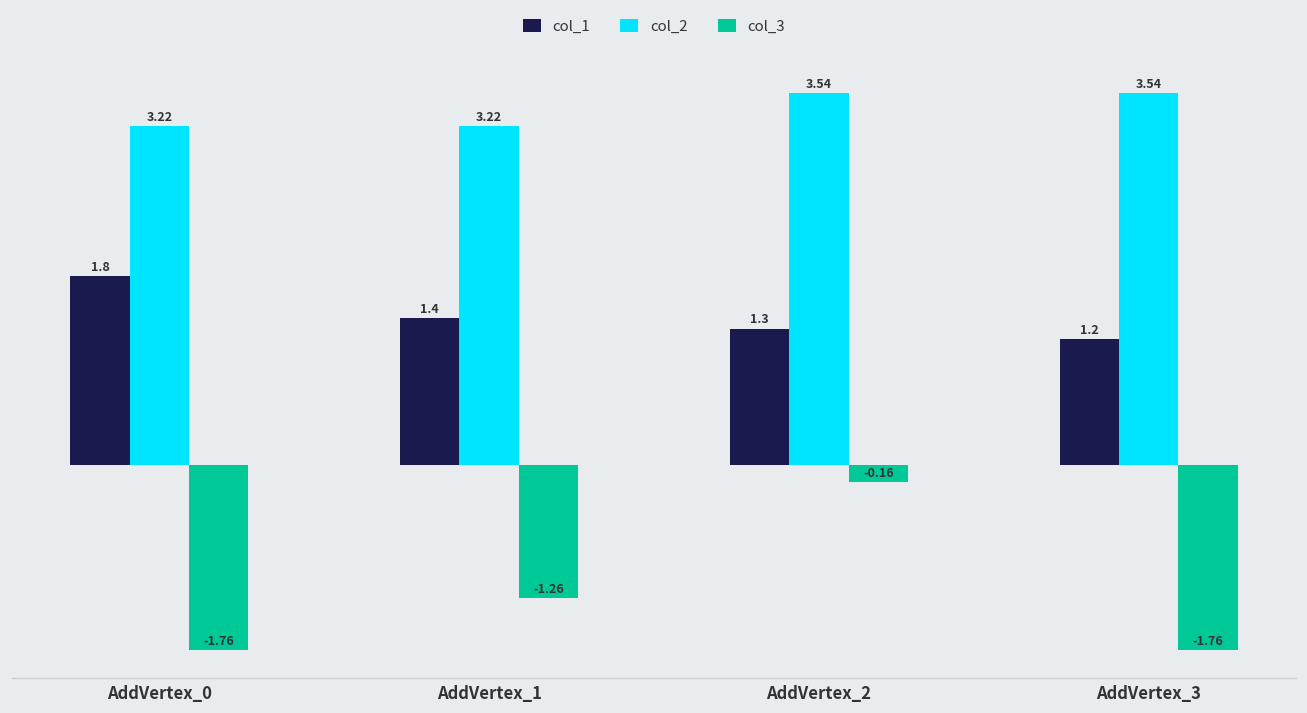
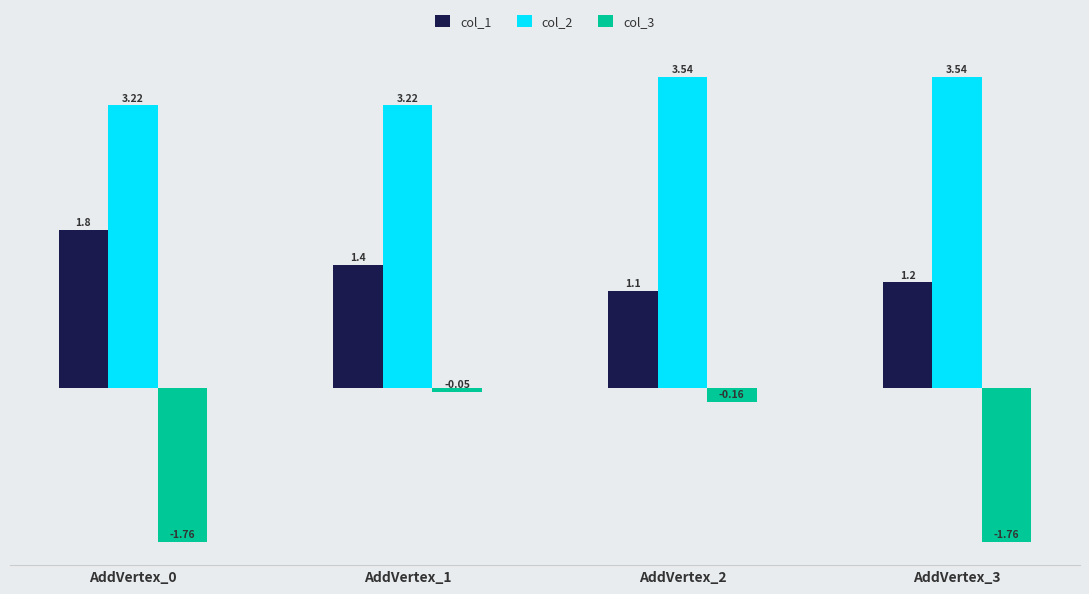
  {
    "col_1": {
      "AddVertex_0": 1.8,
      "AddVertex_1": 1.4,
-     "AddVertex_2": 1.3,
+     "AddVertex_2": 1.1,
      "AddVertex_3": 1.2
    },
    "col_2": {
      "AddVertex_0": 3.22,
      "AddVertex_1": 3.22,
      "AddVertex_2": 3.54,
      "AddVertex_3": 3.54
    },
    "col_3": {
      "AddVertex_0": -1.76,
-     "AddVertex_1": -1.26,
+     "AddVertex_1": -0.05,
      "AddVertex_2": -0.16,
      "AddVertex_3": -1.76
    }
  }
